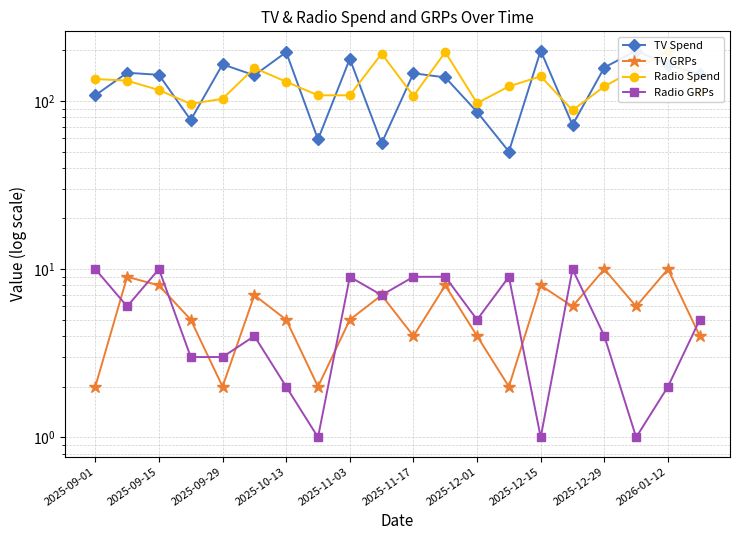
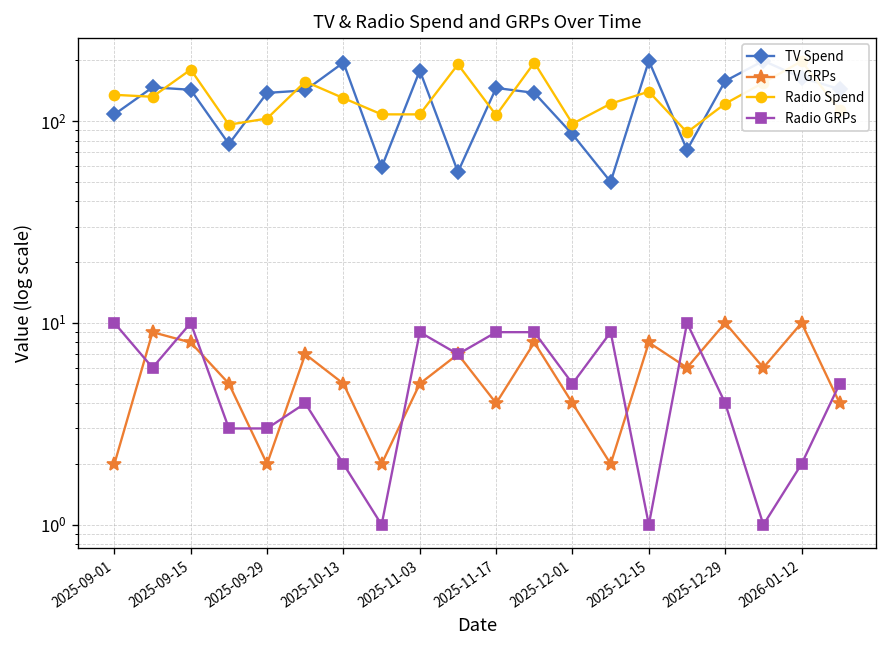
  {
    "TV Spend": {
      "2025-09-01": 110,
      "2025-09-15": 140,
-     "2025-09-29": 170,
+     "2025-09-29": 140,
      "2025-10-13": 200,
      "2025-11-03": 180,
      "2025-11-17": 150,
      "2025-12-01": 90,
      "2025-12-15": 200,
      "2025-12-29": 160
    },
    "TV GRPs": {
      "2025-09-01": 2,
      "2025-09-15": 8,
      "2025-09-29": 2,
      "2025-10-13": 5,
      "2025-11-03": 5,
      "2025-11-17": 4,
      "2025-12-01": 4,
      "2025-12-15": 8,
      "2025-12-29": 10,
      "2026-01-12": 10
    },
    "Radio Spend": {
      "2025-09-01": 140,
-     "2025-09-15": 120,
+     "2025-09-15": 180,
      "2025-09-29": 100,
      "2025-10-13": 130,
      "2025-11-03": 110,
      "2025-11-17": 110,
      "2025-12-01": 100,
      "2025-12-15": 140,
      "2025-12-29": 120
    },
    "Radio GRPs": {
      "2025-09-01": 10,
      "2025-09-15": 10,
      "2025-09-29": 3,
      "2025-10-13": 2,
      "2025-11-03": 9,
      "2025-11-17": 9,
      "2025-12-01": 5,
      "2025-12-15": 1,
      "2025-12-29": 4,
      "2026-01-12": 2
    }
  }
